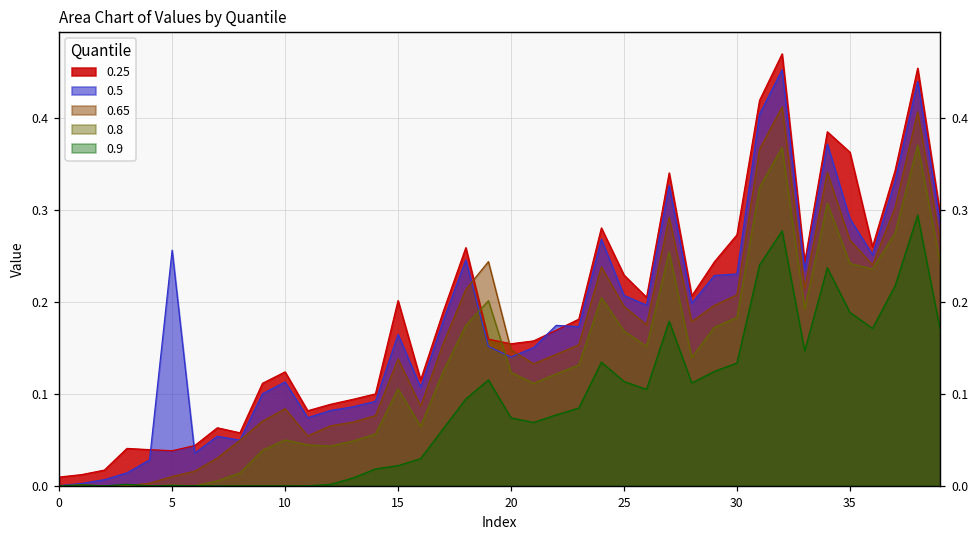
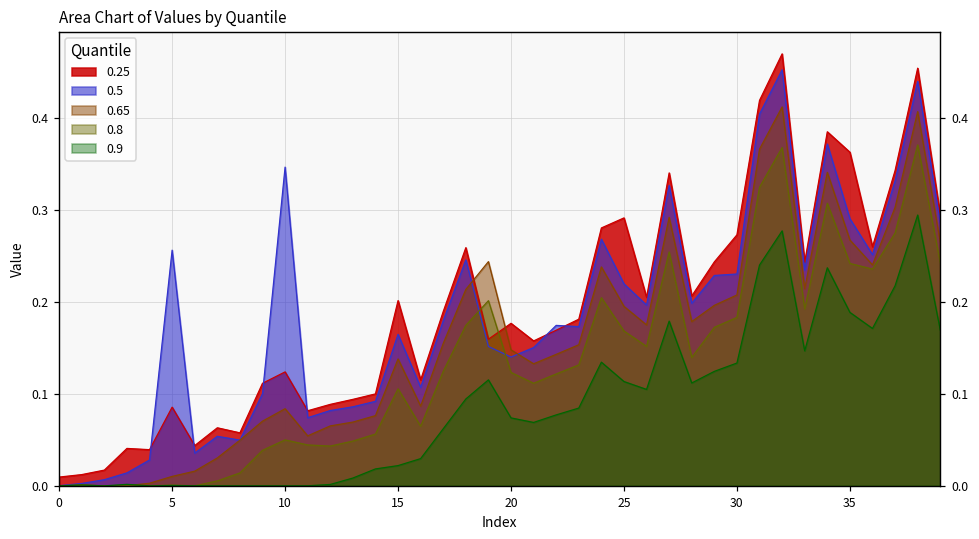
  {
    "0.25": {
      "0": 0.01,
-     "5": 0.04,
+     "5": 0.09,
      "10": 0.12,
      "15": 0.20,
-     "20": 0.15,
-     "25": 0.23,
+     "20": 0.18,
+     "25": 0.29,
      "30": 0.27,
      "35": 0.36
    },
    "0.5": {
      "5": 0.26,
-     "10": 0.11,
+     "10": 0.35,
      "15": 0.16,
      "20": 0.14,
-     "25": 0.21,
+     "25": 0.22,
      "30": 0.23,
      "35": 0.29
    }
  }
